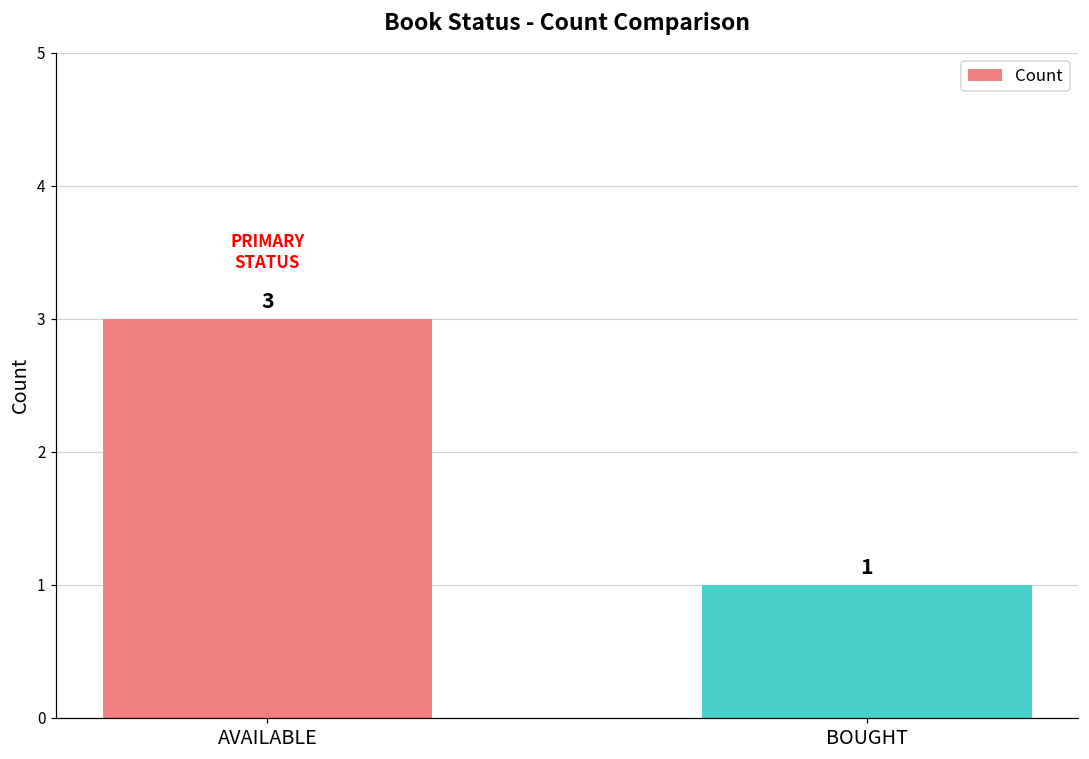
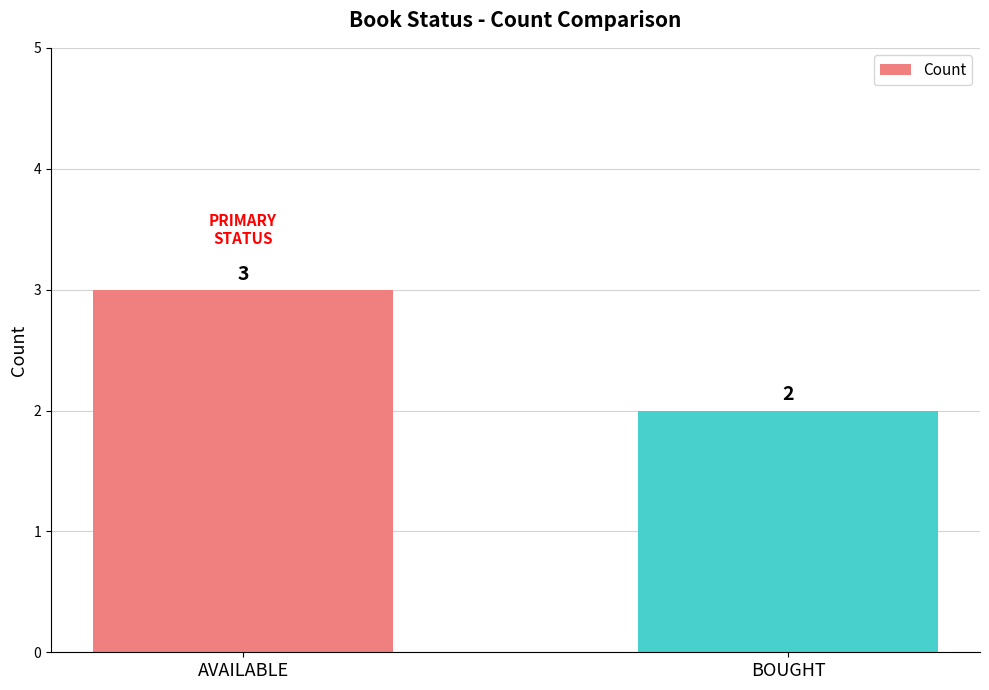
  {
    "AVAILABLE": 3,
-   "BOUGHT": 1
+   "BOUGHT": 2
  }
